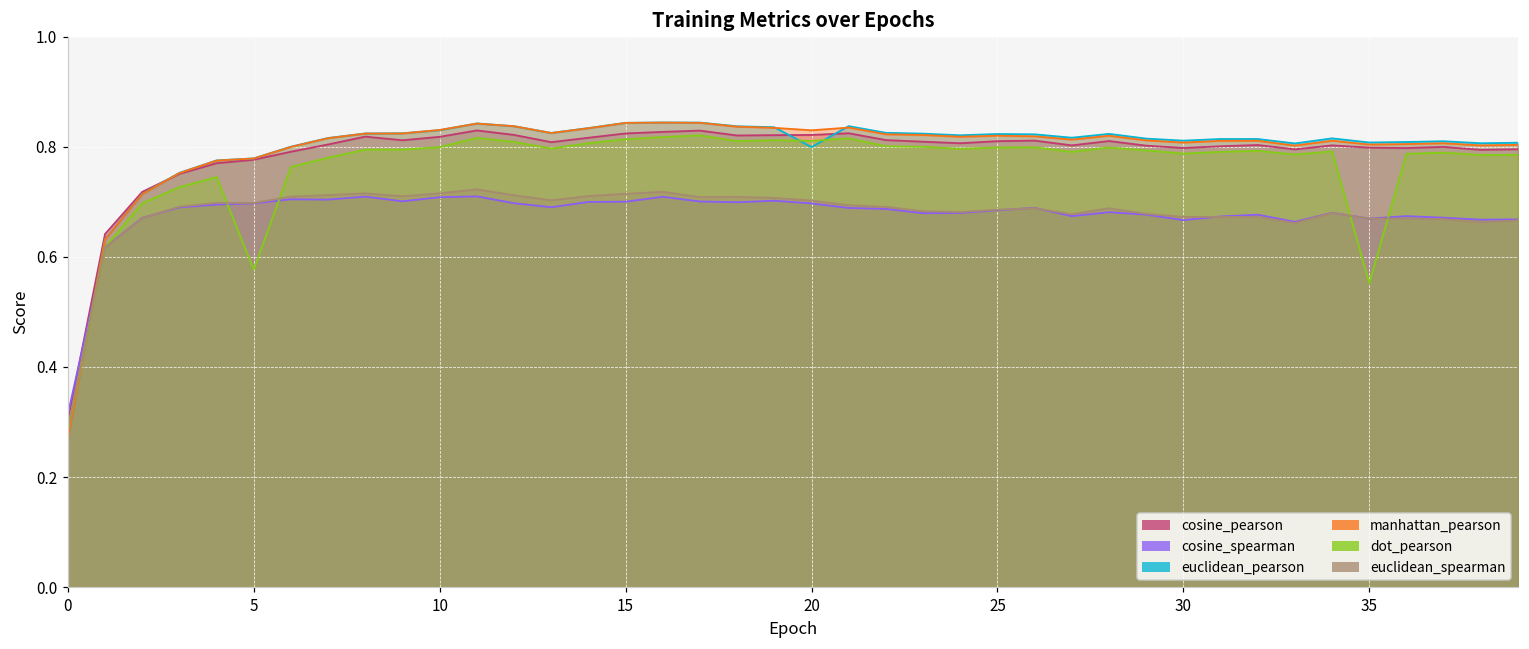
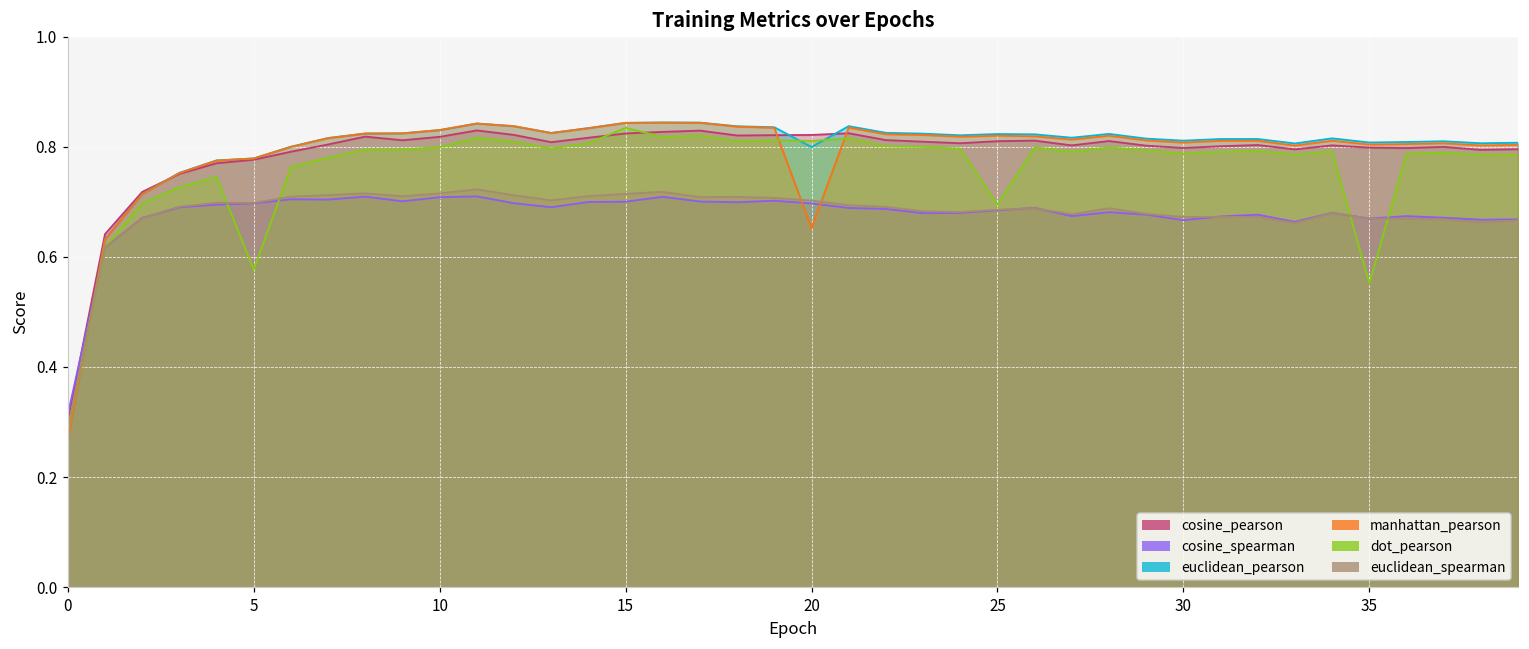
  {
    "cosine_spearman": {
      "0": 0.31,
      "10": 0.71,
      "15": 0.70,
      "20": 0.70,
      "30": 0.67
    },
    "euclidean_pearson": {
      "20": 0.80
    },
    "manhattan_pearson": {
-     "20": 0.83
+     "20": 0.65
    },
    "dot_pearson": {
      "5": 0.58,
      "10": 0.80,
-     "15": 0.81,
+     "15": 0.83,
      "20": 0.81,
-     "25": 0.80,
+     "25": 0.69,
      "30": 0.79,
      "35": 0.55
    }
  }
